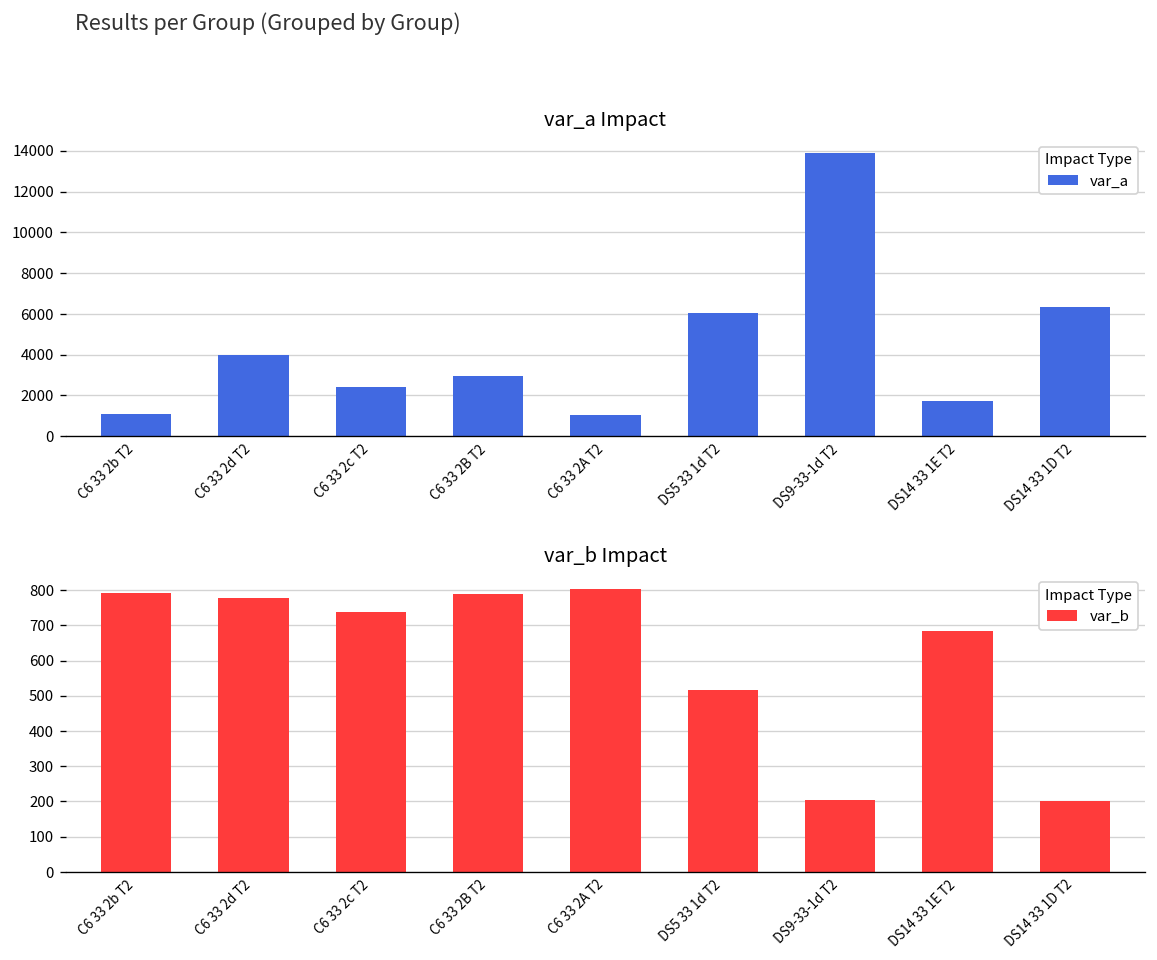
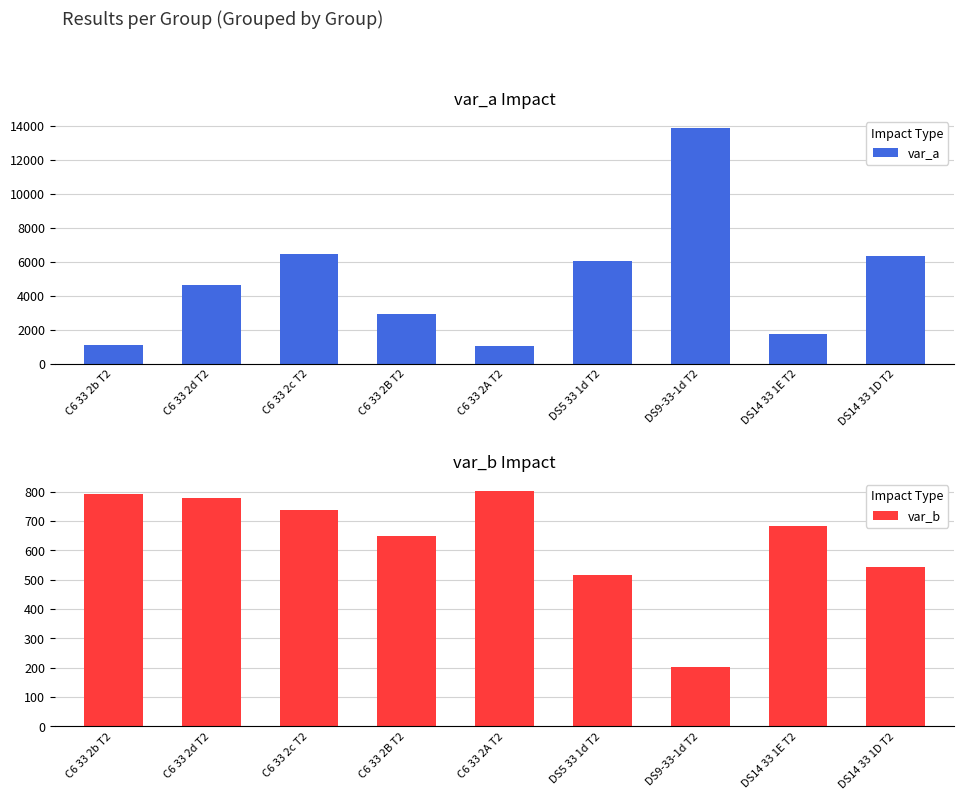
  {
    "var_a Impact": {
      "C6 33 2b T2": 1100,
-     "C6 33 2d T2": 4000,
-     "C6 33 2c T2": 2400,
+     "C6 33 2d T2": 4600,
+     "C6 33 2c T2": 6500,
      "C6 33 2B T2": 2900,
      "C6 33 2A T2": 1000,
      "DS5 33 1d T2": 6000,
      "DS9-33-1d T2": 13900,
      "DS14 33 1E T2": 1700,
      "DS14 33 1D T2": 6300
    },
    "var_b Impact": {
      "C6 33 2b T2": 790,
      "C6 33 2d T2": 780,
      "C6 33 2c T2": 740,
-     "C6 33 2B T2": 790,
+     "C6 33 2B T2": 650,
      "C6 33 2A T2": 800,
      "DS5 33 1d T2": 520,
      "DS9-33-1d T2": 200,
      "DS14 33 1E T2": 680,
-     "DS14 33 1D T2": 200
+     "DS14 33 1D T2": 540
    }
  }
